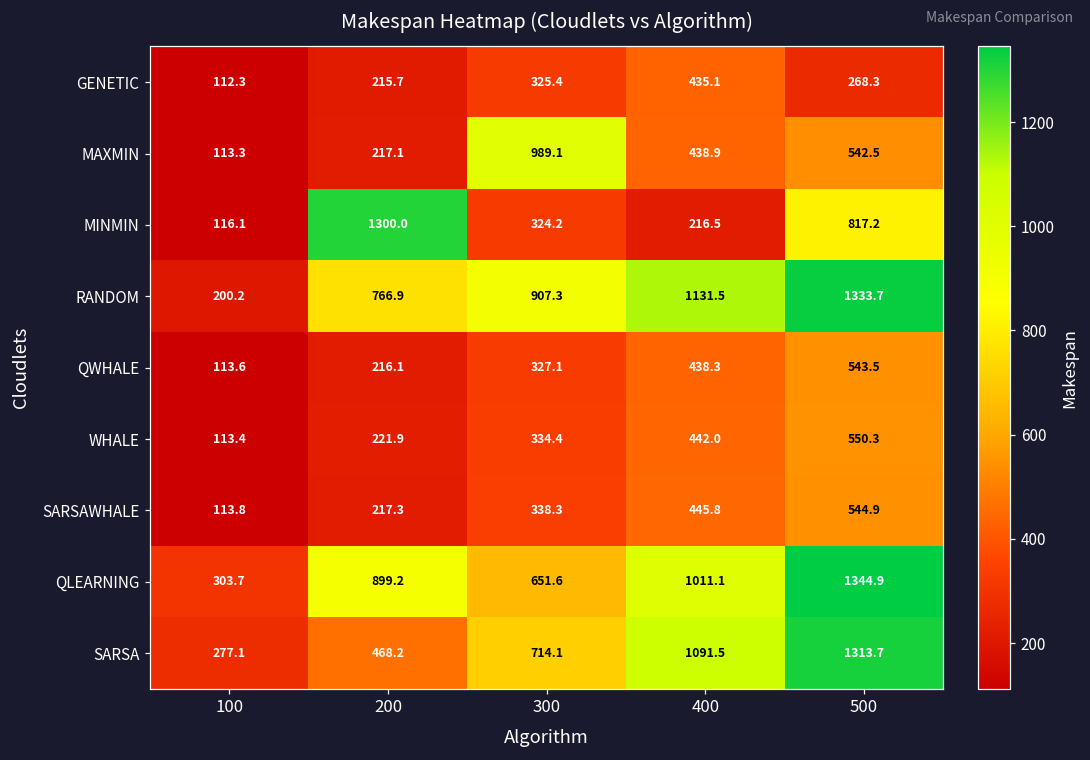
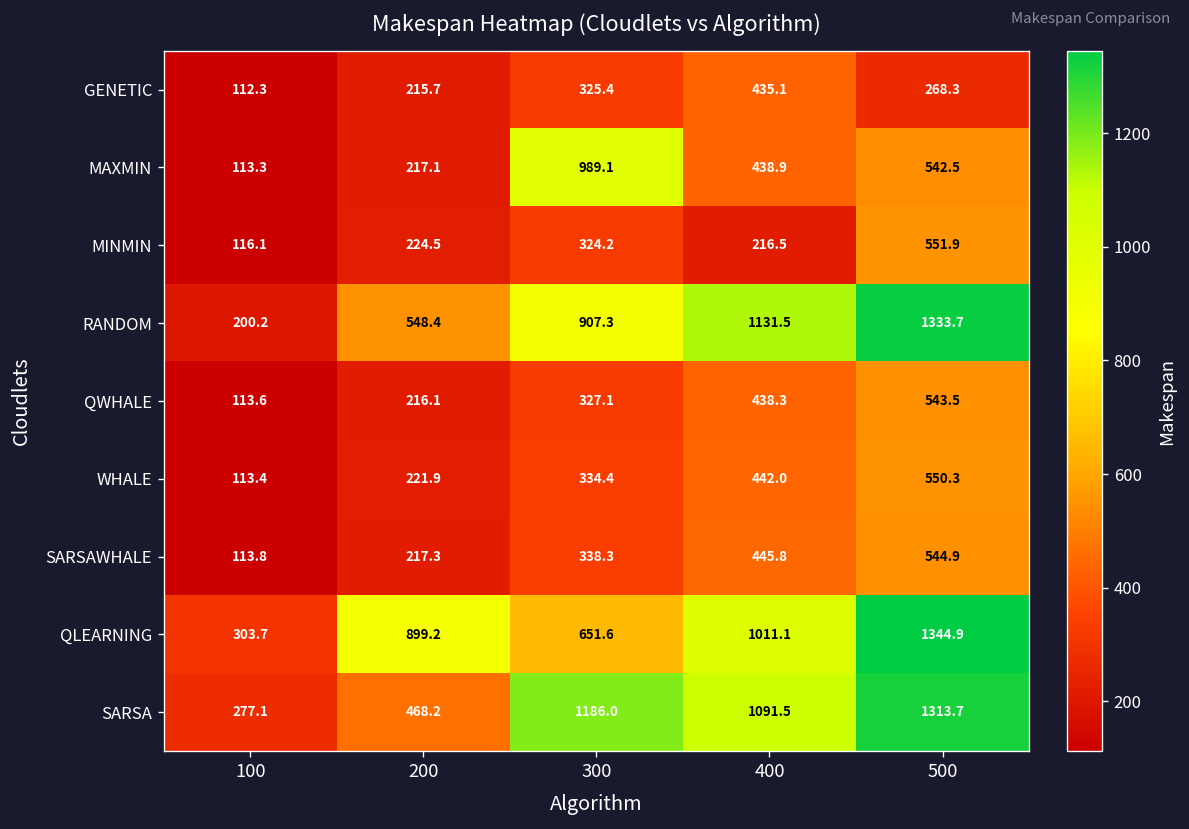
  {
    "GENETIC": {
      "100": 112.3,
      "200": 215.7,
      "300": 325.4,
      "400": 435.1,
      "500": 268.3
    },
    "MAXMIN": {
      "100": 113.3,
      "200": 217.1,
      "300": 989.1,
      "400": 438.9,
      "500": 542.5
    },
    "MINMIN": {
      "100": 116.1,
-     "200": 1300.0,
+     "200": 224.5,
      "300": 324.2,
      "400": 216.5,
-     "500": 817.2
+     "500": 551.9
    },
    "RANDOM": {
      "100": 200.2,
-     "200": 766.9,
+     "200": 548.4,
      "300": 907.3,
      "400": 1131.5,
      "500": 1333.7
    },
    "QWHALE": {
      "100": 113.6,
      "200": 216.1,
      "300": 327.1,
      "400": 438.3,
      "500": 543.5
    },
    "WHALE": {
      "100": 113.4,
      "200": 221.9,
      "300": 334.4,
      "400": 442.0,
      "500": 550.3
    },
    "SARSAWHALE": {
      "100": 113.8,
      "200": 217.3,
      "300": 338.3,
      "400": 445.8,
      "500": 544.9
    },
    "QLEARNING": {
      "100": 303.7,
      "200": 899.2,
      "300": 651.6,
      "400": 1011.1,
      "500": 1344.9
    },
    "SARSA": {
      "100": 277.1,
      "200": 468.2,
-     "300": 714.1,
+     "300": 1186.0,
      "400": 1091.5,
      "500": 1313.7
    }
  }
